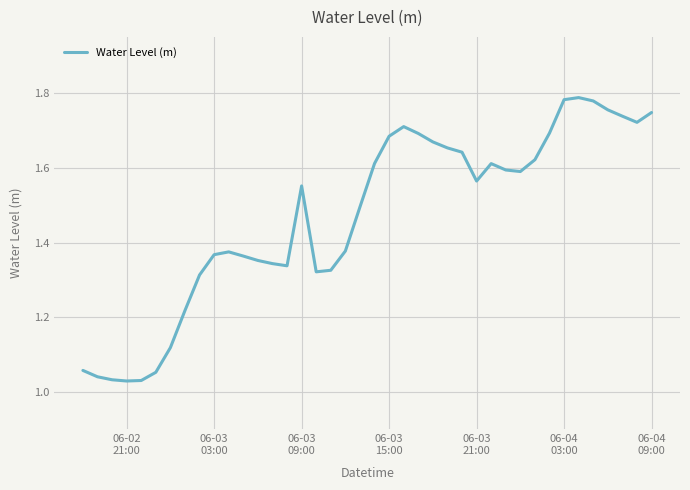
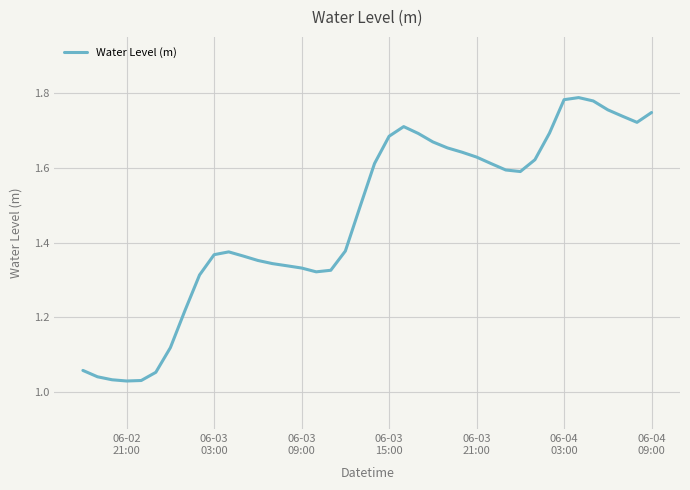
  {
    "06-02 21:00": 1.03,
    "06-03 03:00": 1.37,
-   "06-03 09:00": 1.55,
+   "06-03 09:00": 1.33,
    "06-03 15:00": 1.68,
-   "06-03 21:00": 1.56,
+   "06-03 21:00": 1.63,
    "06-04 03:00": 1.78,
    "06-04 09:00": 1.75
  }
